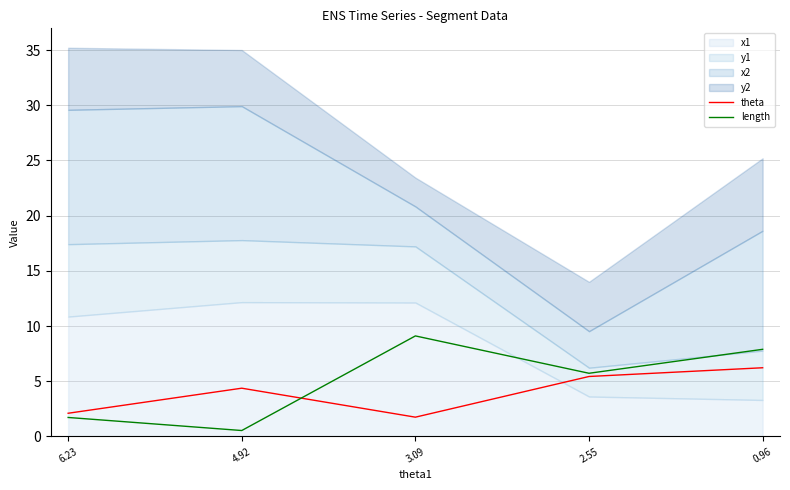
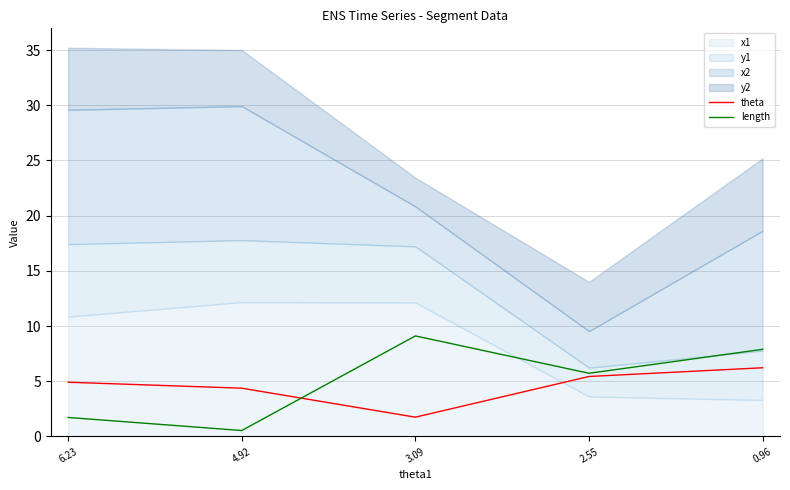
  {
    "theta": {
-     "6.23": 2.1,
+     "6.23": 4.9,
      "4.92": 4.4,
      "3.09": 1.8,
      "2.55": 5.4,
      "0.96": 6.2
    },
    "length": {
      "6.23": 1.7,
      "4.92": 0.5,
      "3.09": 9.1,
      "2.55": 5.7
    }
  }
